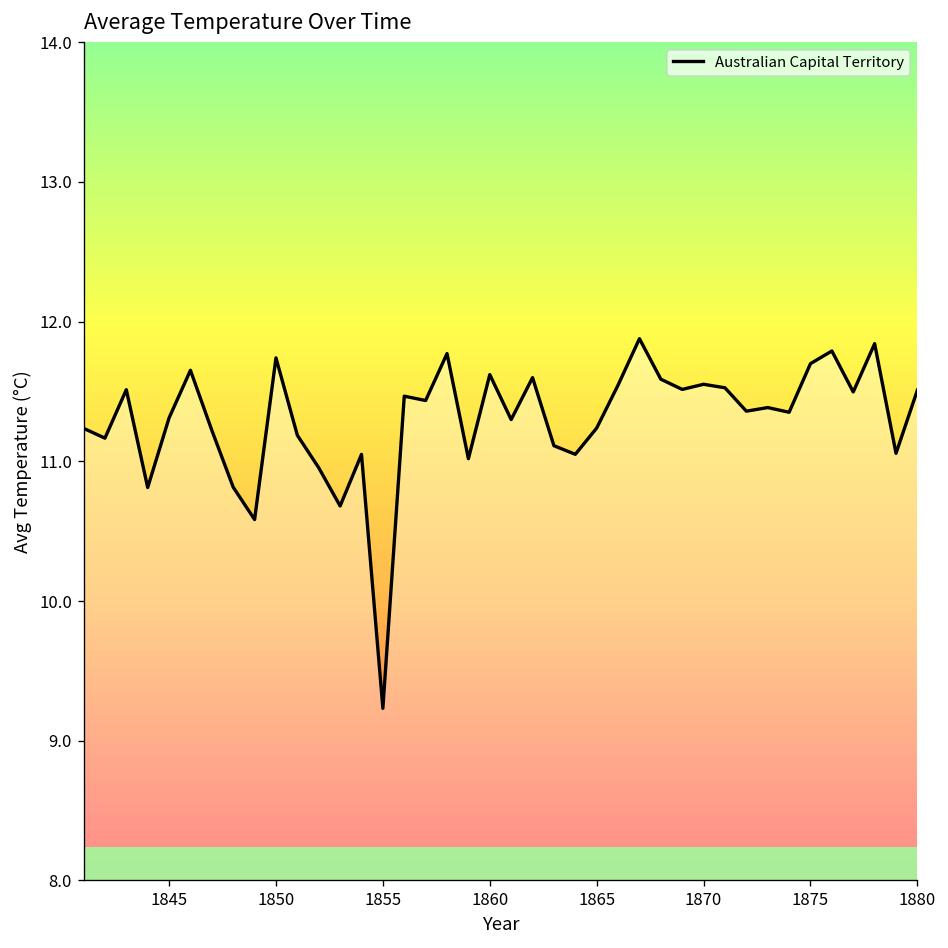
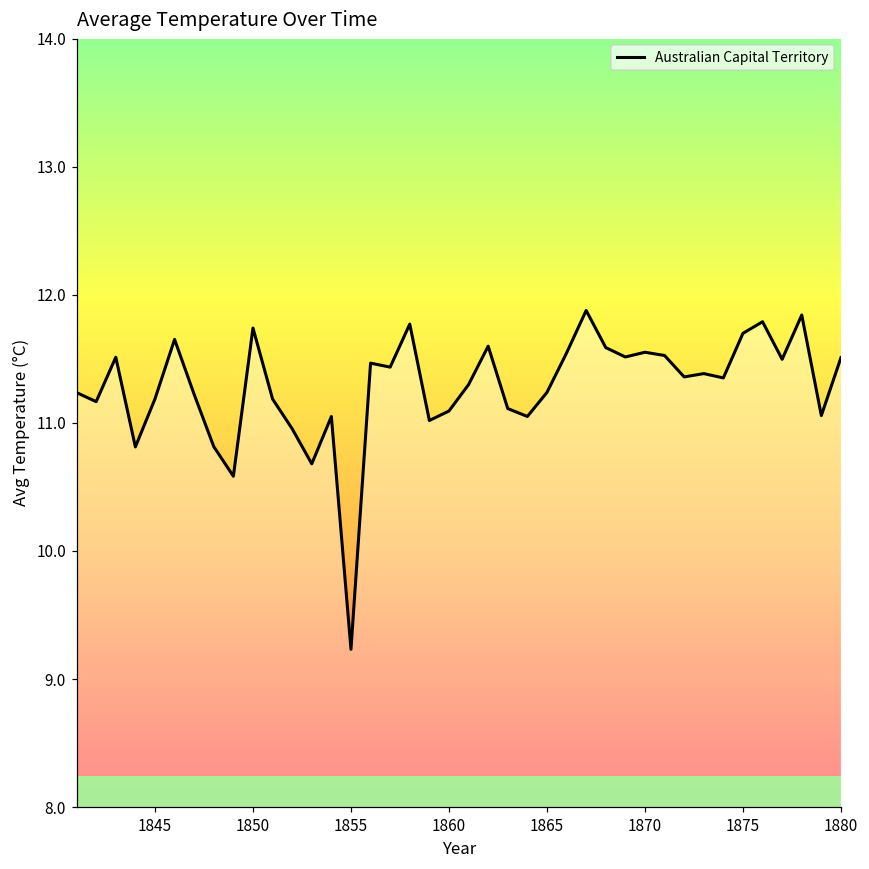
  {
-   "1845": 11.31,
+   "1845": 11.19,
    "1850": 11.74,
    "1855": 9.23,
-   "1860": 11.62,
+   "1860": 11.09,
    "1865": 11.24,
    "1870": 11.55,
    "1875": 11.70,
    "1880": 11.51
  }
